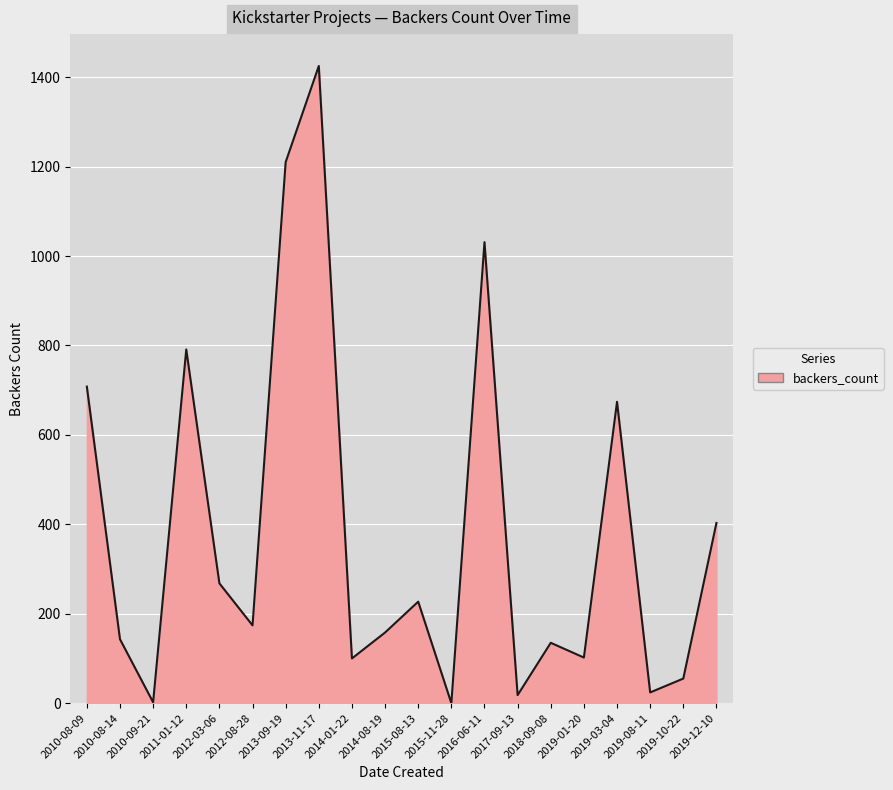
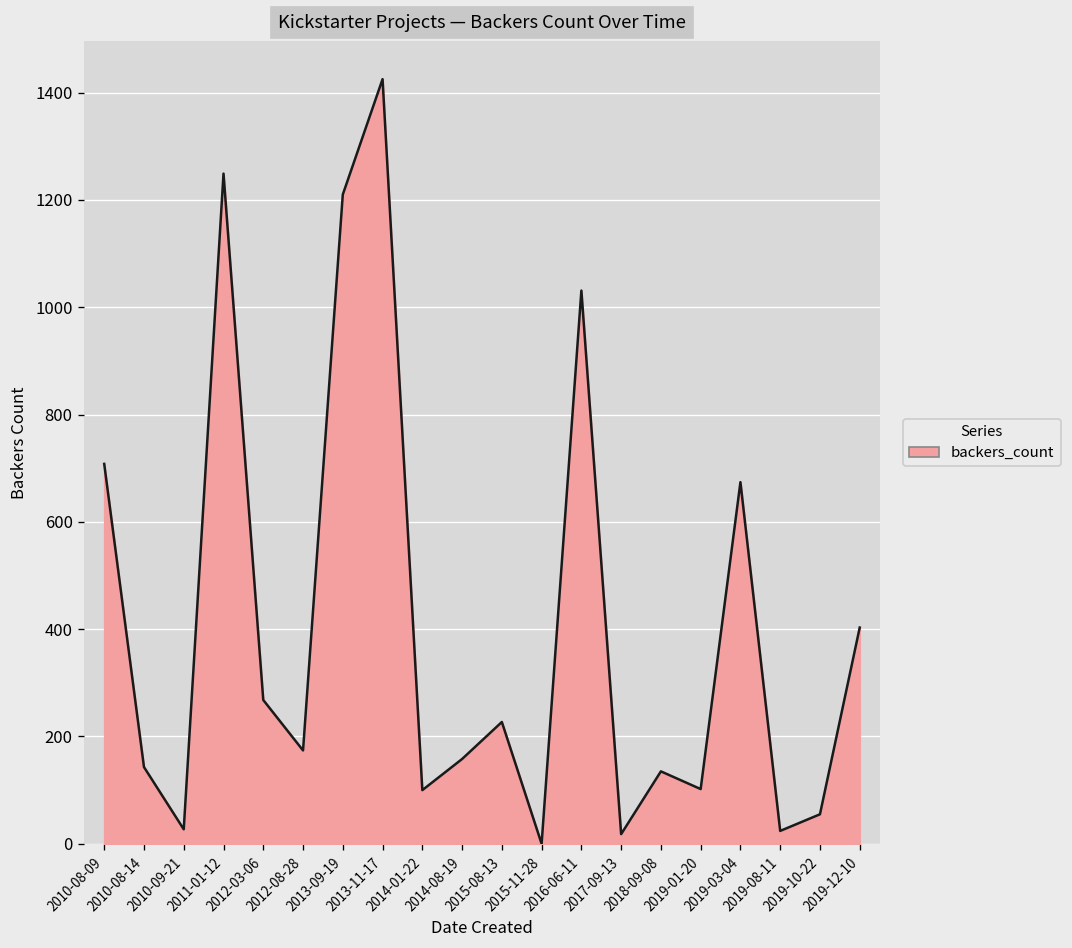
  {
    "2010-08-09": 710,
    "2010-08-14": 140,
-   "2010-09-21": 0,
-   "2011-01-12": 790,
+   "2010-09-21": 30,
+   "2011-01-12": 1250,
    "2012-03-06": 270,
    "2012-08-28": 170,
    "2013-09-19": 1210,
    "2013-11-17": 1430,
    "2014-01-22": 100,
    "2014-08-19": 160,
    "2015-08-13": 230,
    "2015-11-28": 0,
    "2016-06-11": 1030,
    "2017-09-13": 20,
    "2018-09-08": 140,
    "2019-01-20": 100,
    "2019-03-04": 670,
    "2019-08-11": 20,
    "2019-10-22": 60,
    "2019-12-10": 400
  }
